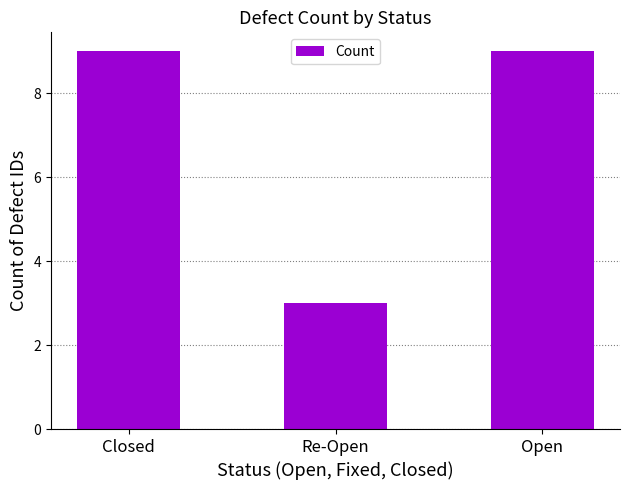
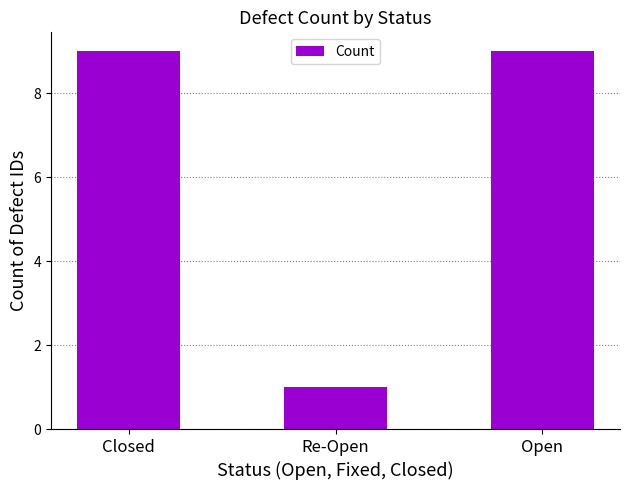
  {
    "Closed": 9,
-   "Re-Open": 3,
+   "Re-Open": 1,
    "Open": 9
  }
